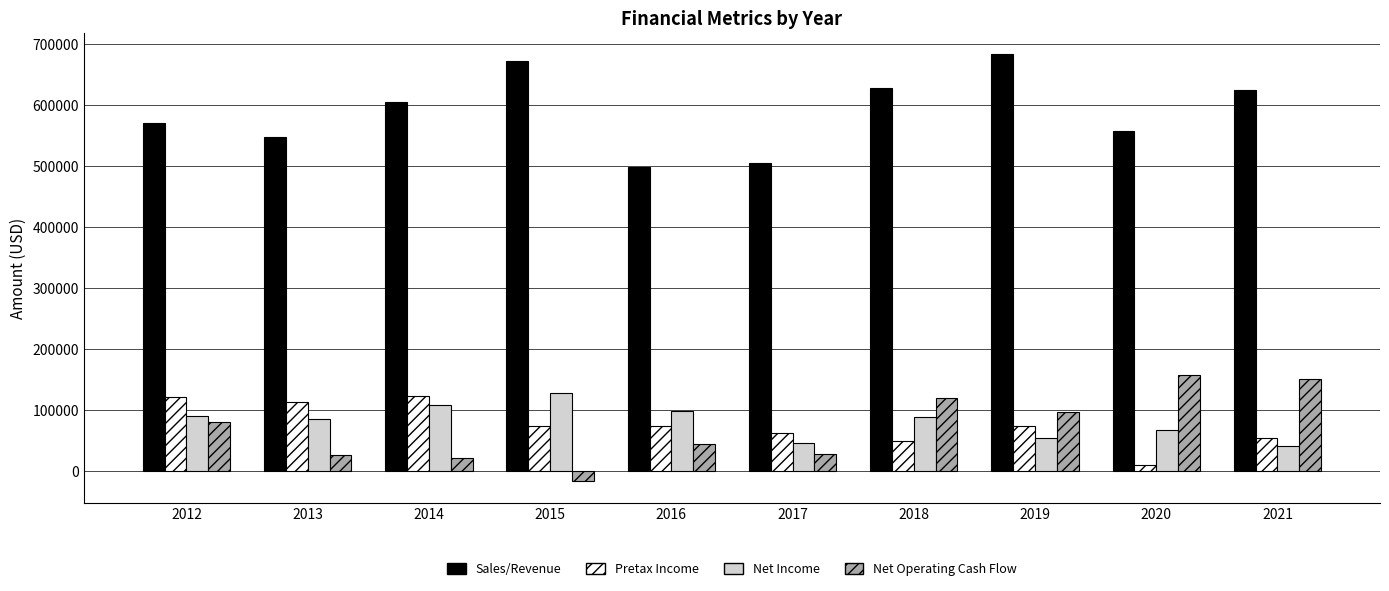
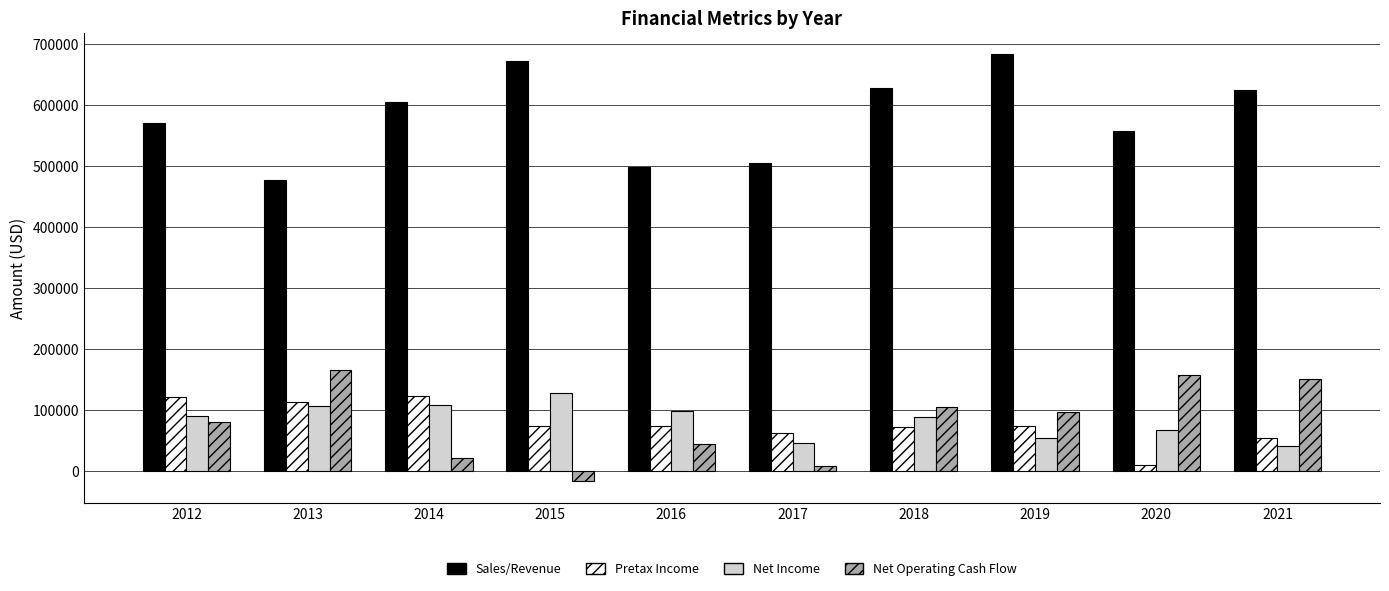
  {
    "Sales/Revenue": {
      "2012": 570000,
-     "2013": 550000,
+     "2013": 480000,
      "2014": 600000,
      "2015": 670000,
      "2016": 500000,
      "2017": 510000,
      "2018": 630000,
      "2019": 680000,
      "2020": 560000,
      "2021": 630000
    },
    "Pretax Income": {
      "2012": 120000,
      "2013": 110000,
      "2014": 120000,
      "2015": 70000,
      "2016": 80000,
      "2017": 60000,
-     "2018": 50000,
+     "2018": 70000,
      "2019": 70000,
      "2020": 10000,
      "2021": 50000
    },
    "Net Income": {
      "2012": 90000,
-     "2013": 90000,
+     "2013": 110000,
      "2014": 110000,
      "2015": 130000,
      "2016": 100000,
      "2017": 50000,
      "2018": 90000,
      "2019": 60000,
      "2020": 70000,
      "2021": 40000
    },
    "Net Operating Cash Flow": {
      "2012": 80000,
-     "2013": 30000,
+     "2013": 170000,
      "2014": 20000,
      "2015": -20000,
      "2016": 40000,
-     "2017": 30000,
-     "2018": 120000,
+     "2017": 10000,
+     "2018": 110000,
      "2019": 100000,
      "2020": 160000,
      "2021": 150000
    }
  }
